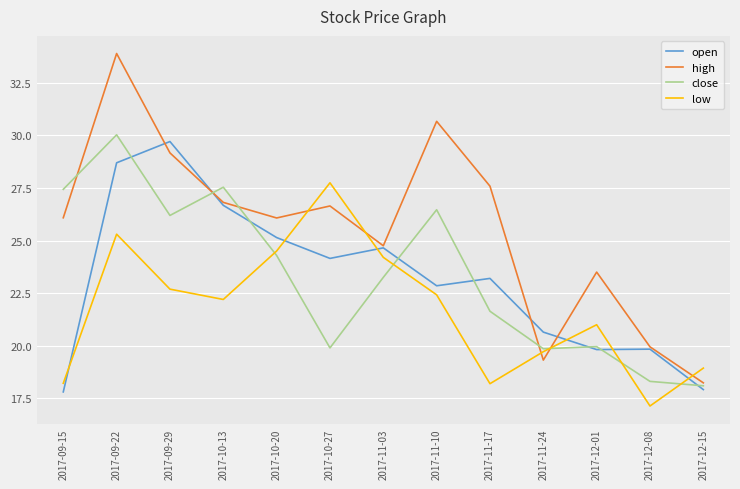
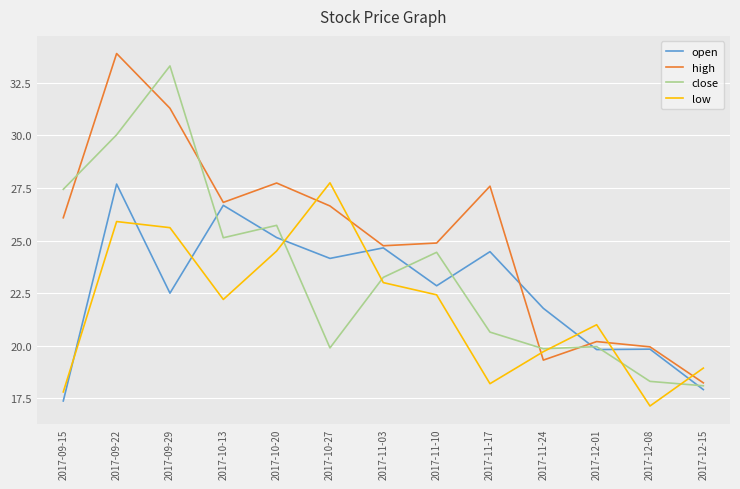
  {
    "open": {
-     "2017-09-15": 17.8,
-     "2017-09-22": 28.7,
-     "2017-09-29": 29.7,
+     "2017-09-15": 17.4,
+     "2017-09-22": 27.7,
+     "2017-09-29": 22.5,
      "2017-10-13": 26.7,
      "2017-10-20": 25.1,
      "2017-10-27": 24.2,
      "2017-11-10": 22.9,
-     "2017-11-17": 23.2,
-     "2017-11-24": 20.7,
+     "2017-11-17": 24.5,
+     "2017-11-24": 21.8,
      "2017-12-01": 19.8,
      "2017-12-15": 17.9
    },
    "high": {
      "2017-09-15": 26.1,
      "2017-09-22": 33.9,
-     "2017-09-29": 29.2,
+     "2017-09-29": 31.3,
      "2017-10-13": 26.8,
-     "2017-10-20": 26.1,
+     "2017-10-20": 27.7,
      "2017-10-27": 26.6,
-     "2017-11-10": 30.7,
+     "2017-11-10": 24.9,
      "2017-11-17": 27.6,
      "2017-11-24": 19.3,
-     "2017-12-01": 23.5,
+     "2017-12-01": 20.2,
      "2017-12-15": 18.2
    },
    "close": {
      "2017-09-15": 27.4,
      "2017-09-22": 30.0,
-     "2017-09-29": 26.2,
-     "2017-10-13": 27.5,
-     "2017-10-20": 24.3,
+     "2017-09-29": 33.3,
+     "2017-10-13": 25.1,
+     "2017-10-20": 25.7,
      "2017-10-27": 19.9,
      "2017-11-03": 23.3,
-     "2017-11-10": 26.5,
-     "2017-11-17": 21.6,
+     "2017-11-10": 24.4,
+     "2017-11-17": 20.7,
      "2017-11-24": 19.9,
      "2017-12-01": 20.0,
      "2017-12-08": 18.3,
      "2017-12-15": 18.1
    },
    "low": {
-     "2017-09-15": 18.2,
-     "2017-09-22": 25.3,
-     "2017-09-29": 22.7,
+     "2017-09-15": 17.8,
+     "2017-09-22": 25.9,
+     "2017-09-29": 25.6,
      "2017-10-13": 22.2,
      "2017-10-20": 24.5,
      "2017-10-27": 27.7,
-     "2017-11-03": 24.2,
+     "2017-11-03": 23.0,
      "2017-11-10": 22.4,
      "2017-11-17": 18.2,
      "2017-11-24": 19.7,
      "2017-12-01": 21.0,
      "2017-12-08": 17.1,
      "2017-12-15": 18.9
    }
  }
